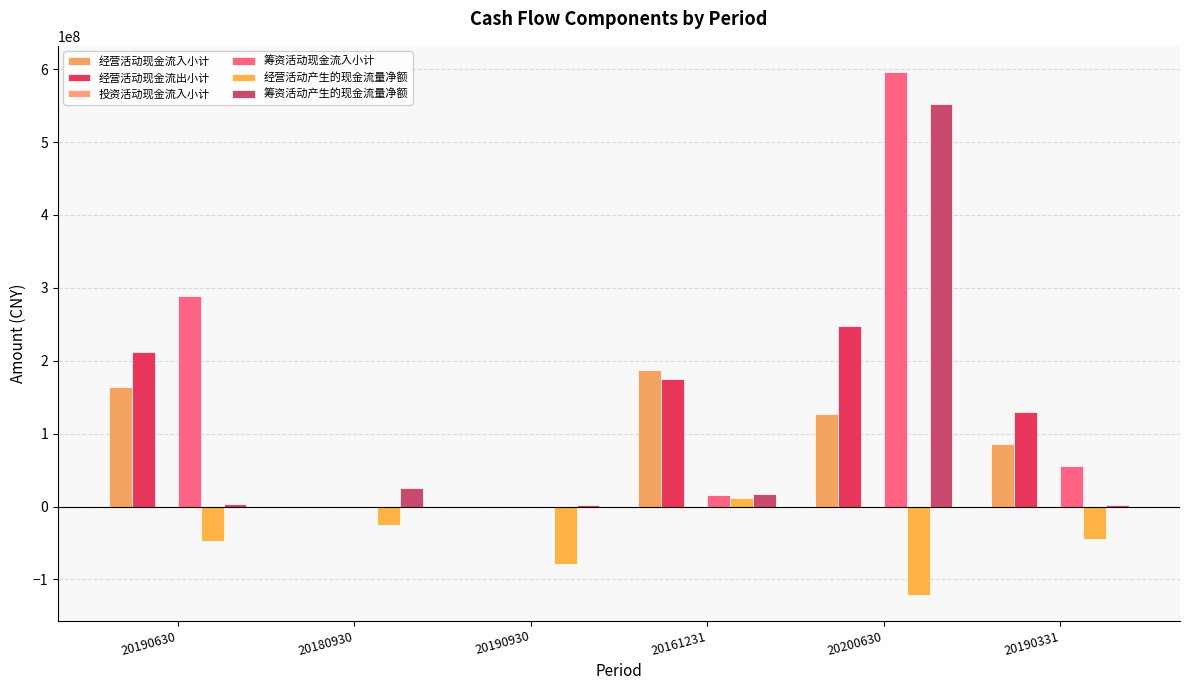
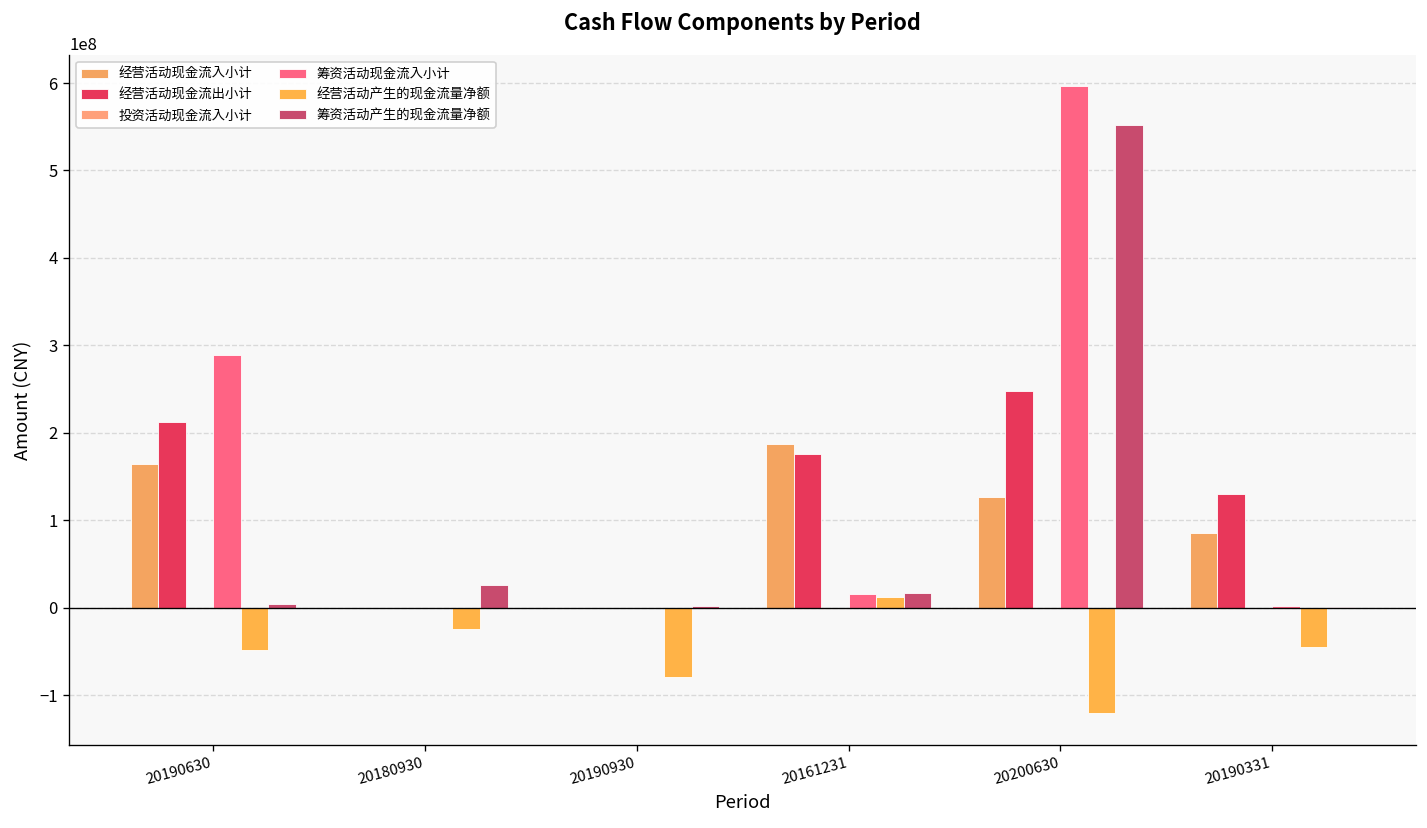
  {
    "筹资活动现金流入小计": {
      "20190630": 290000000,
      "20180930": 0,
      "20190930": 0,
      "20161231": 20000000,
      "20200630": 600000000,
-     "20190331": 60000000
+     "20190331": 0
    }
  }
